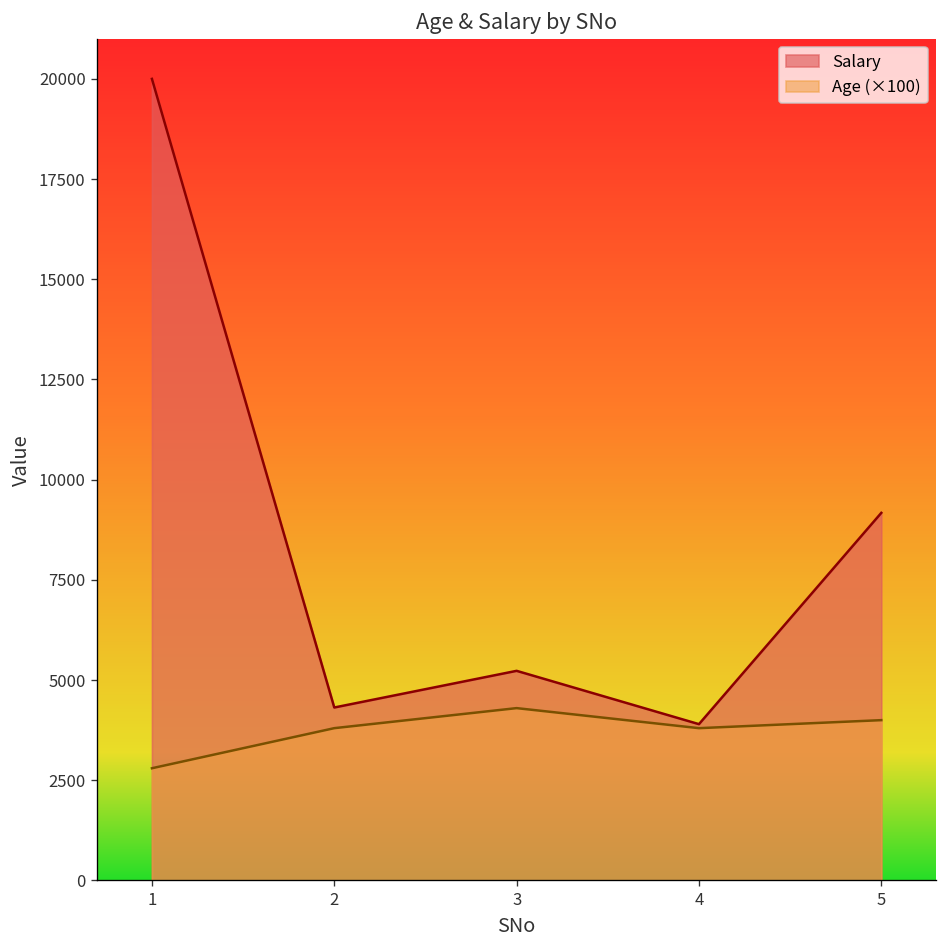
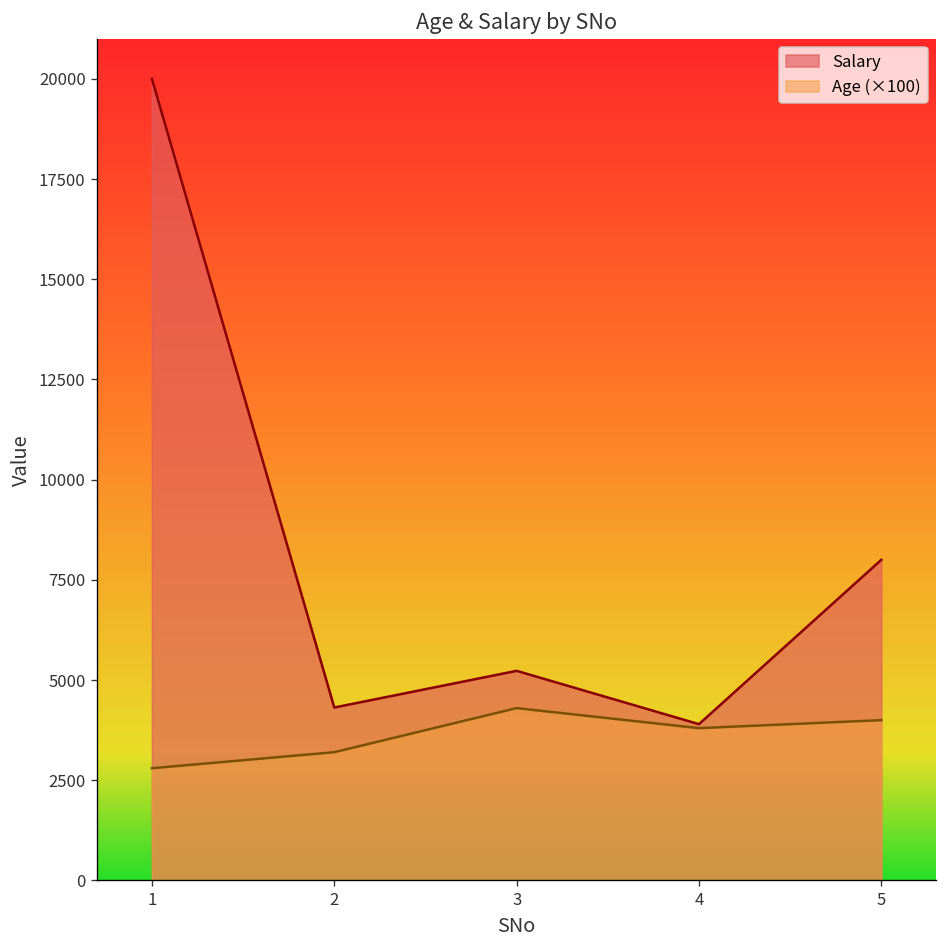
  {
    "Salary": {
      "1": 20000,
      "2": 4300,
      "3": 5200,
      "4": 3900,
-     "5": 9200
+     "5": 8000
    },
    "Age (×100)": {
      "1": 2800,
-     "2": 3800,
+     "2": 3200,
      "3": 4300,
      "4": 3800,
      "5": 4000
    }
  }
